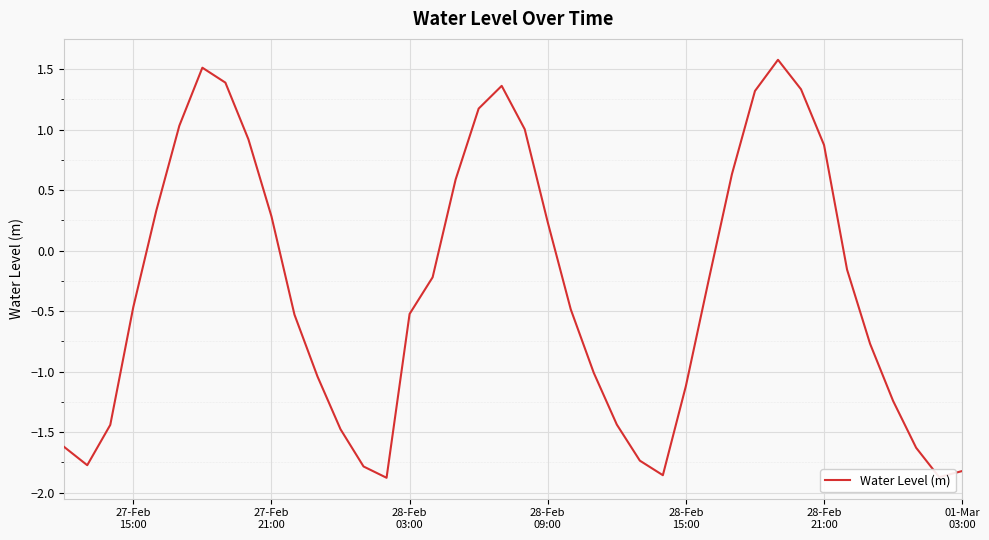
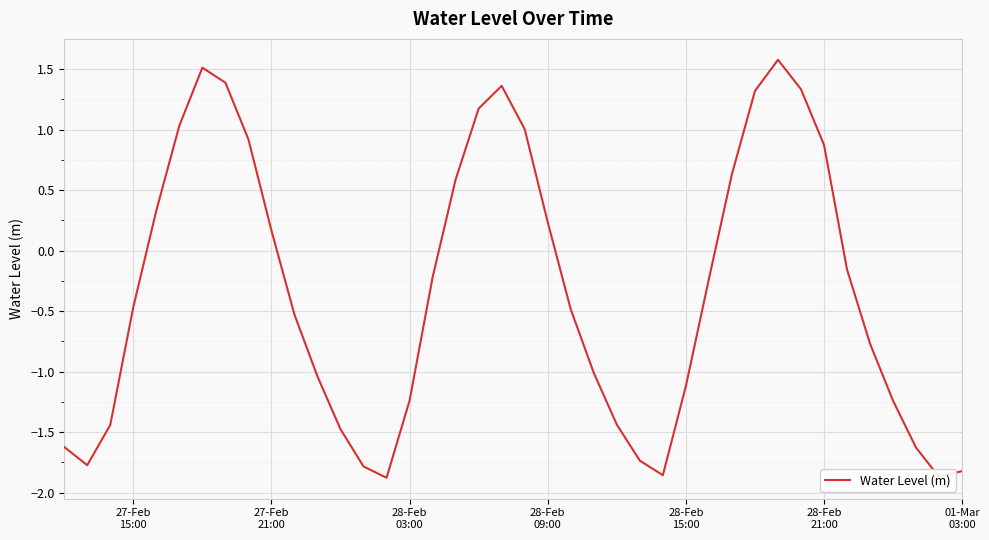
  {
    "27-Feb 15:00": -0.47,
-   "27-Feb 21:00": 0.28,
-   "28-Feb 03:00": -0.52,
+   "27-Feb 21:00": 0.17,
+   "28-Feb 03:00": -1.24,
    "28-Feb 09:00": 0.23,
    "28-Feb 15:00": -1.12,
    "28-Feb 21:00": 0.87,
    "01-Mar 03:00": -1.82
  }
